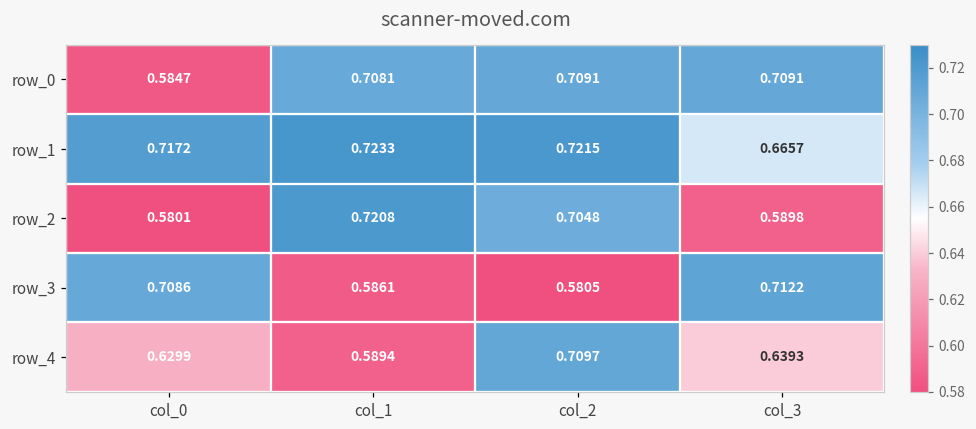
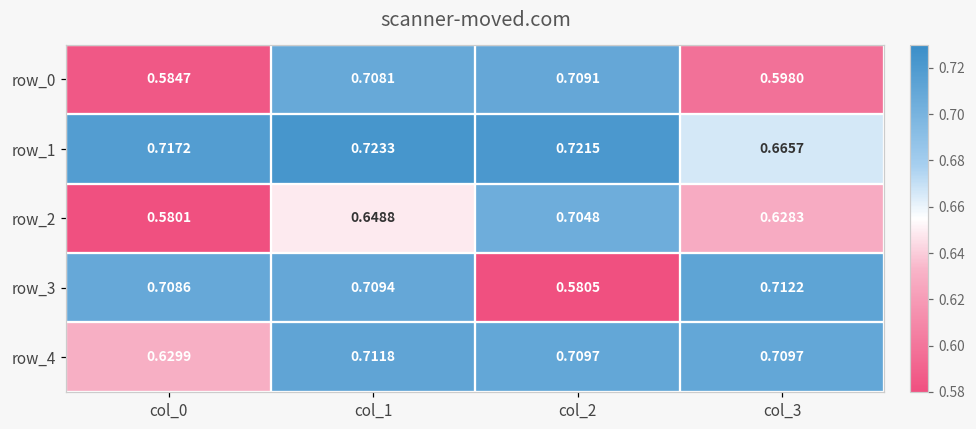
  {
    "row_0": {
      "col_0": 0.5847,
      "col_1": 0.7081,
      "col_2": 0.7091,
-     "col_3": 0.7091
+     "col_3": 0.5980
    },
    "row_1": {
      "col_0": 0.7172,
      "col_1": 0.7233,
      "col_2": 0.7215,
      "col_3": 0.6657
    },
    "row_2": {
      "col_0": 0.5801,
-     "col_1": 0.7208,
+     "col_1": 0.6488,
      "col_2": 0.7048,
-     "col_3": 0.5898
+     "col_3": 0.6283
    },
    "row_3": {
      "col_0": 0.7086,
-     "col_1": 0.5861,
+     "col_1": 0.7094,
      "col_2": 0.5805,
      "col_3": 0.7122
    },
    "row_4": {
      "col_0": 0.6299,
-     "col_1": 0.5894,
+     "col_1": 0.7118,
      "col_2": 0.7097,
-     "col_3": 0.6393
+     "col_3": 0.7097
    }
  }
